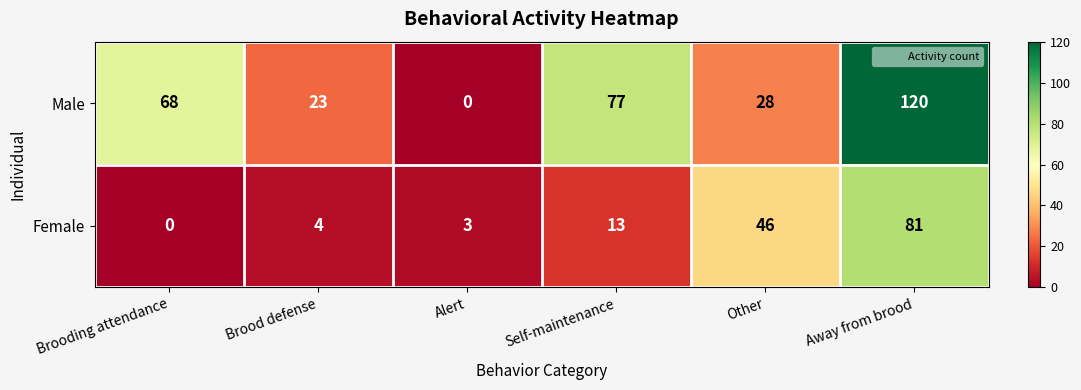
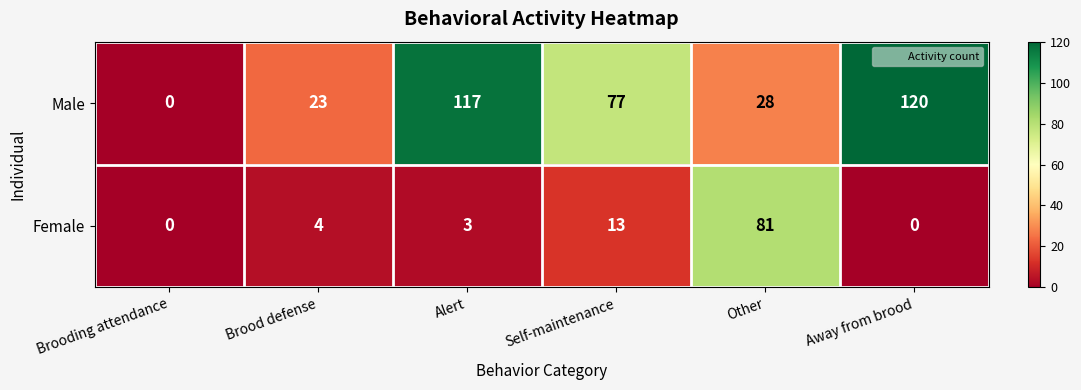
  {
    "Male": {
-     "Brooding attendance": 68,
+     "Brooding attendance": 0,
      "Brood defense": 23,
-     "Alert": 0,
+     "Alert": 117,
      "Self-maintenance": 77,
      "Other": 28,
      "Away from brood": 120
    },
    "Female": {
      "Brooding attendance": 0,
      "Brood defense": 4,
      "Alert": 3,
      "Self-maintenance": 13,
-     "Other": 46,
-     "Away from brood": 81
+     "Other": 81,
+     "Away from brood": 0
    }
  }
